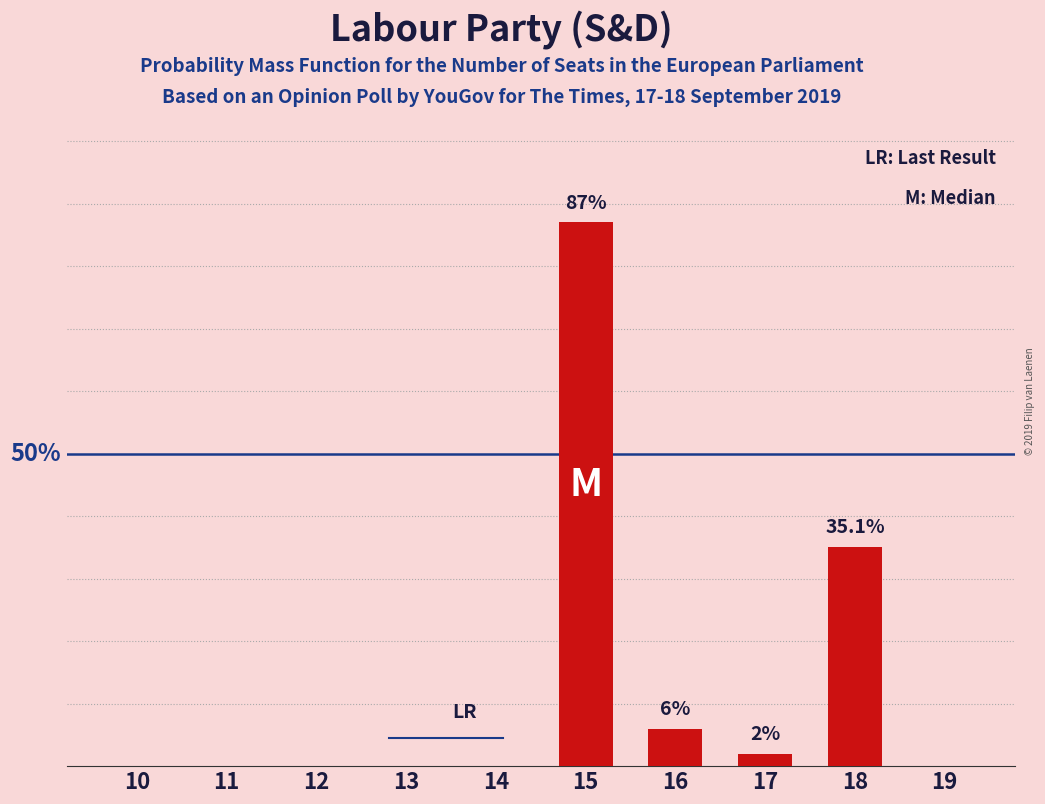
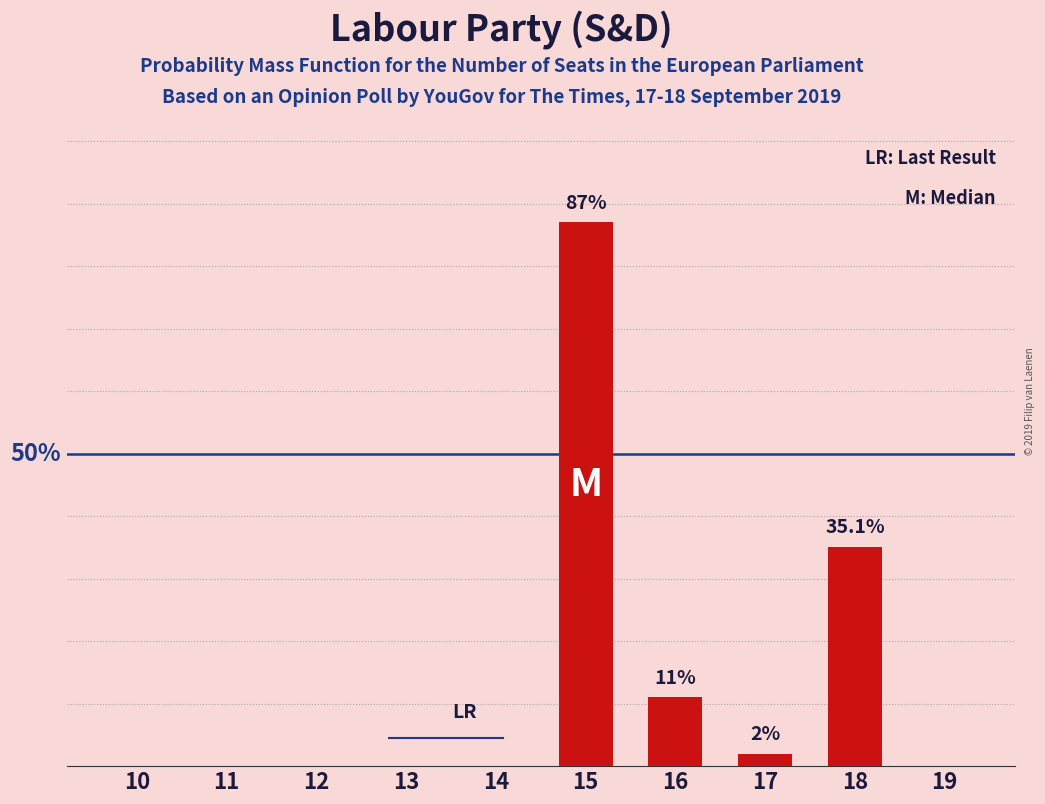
  {
    "15": "87%",
-   "16": "6%",
+   "16": "11%",
    "17": "2%",
    "18": "35.1%"
  }
